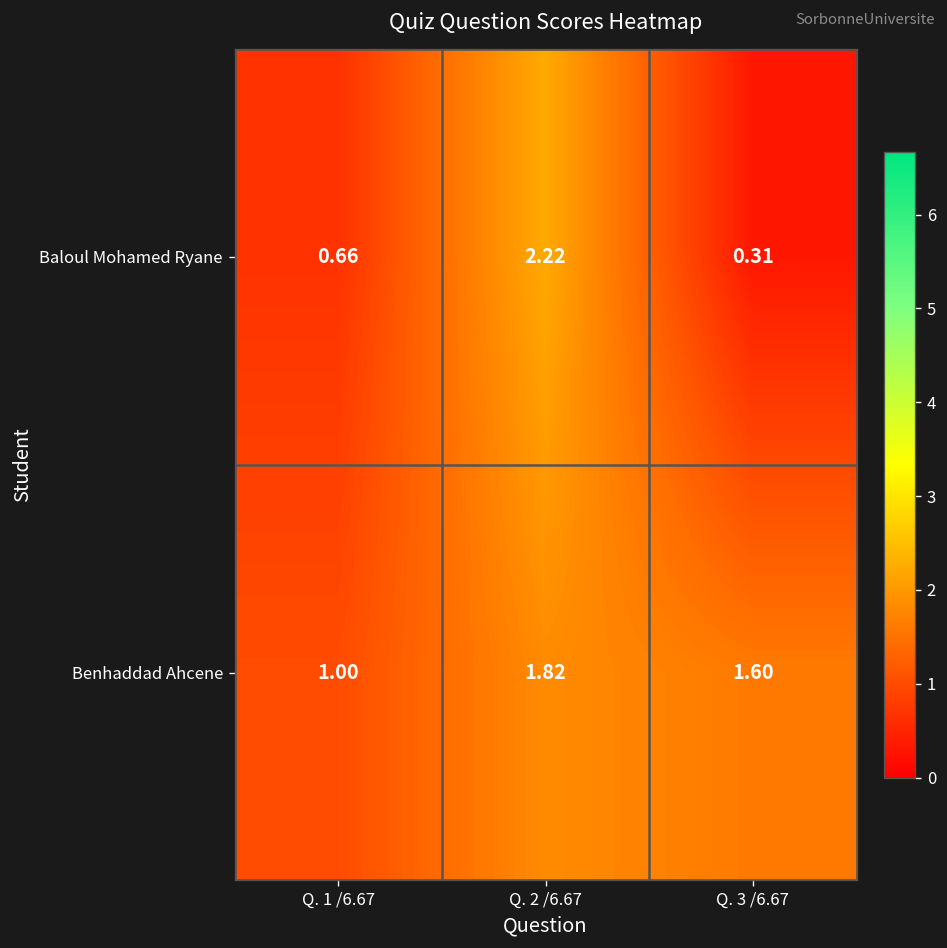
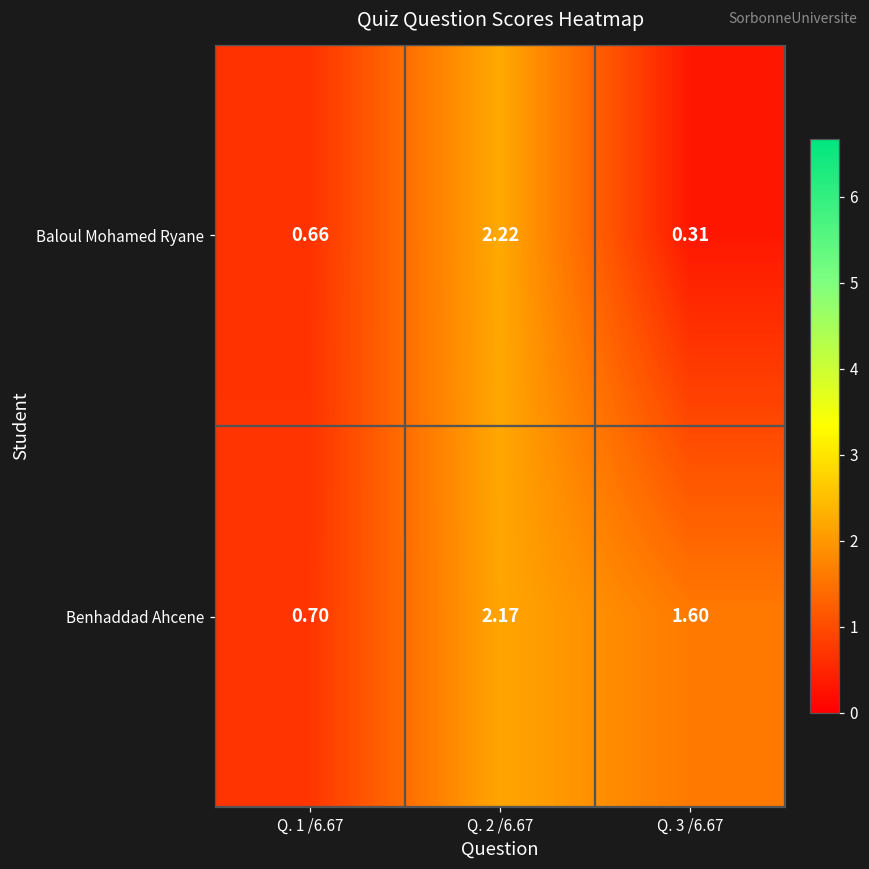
  {
    "Baloul Mohamed Ryane": {
      "Q. 1 /6.67": 0.66,
      "Q. 2 /6.67": 2.22,
      "Q. 3 /6.67": 0.31
    },
    "Benhaddad Ahcene": {
-     "Q. 1 /6.67": 1.00,
-     "Q. 2 /6.67": 1.82,
+     "Q. 1 /6.67": 0.70,
+     "Q. 2 /6.67": 2.17,
      "Q. 3 /6.67": 1.60
    }
  }
